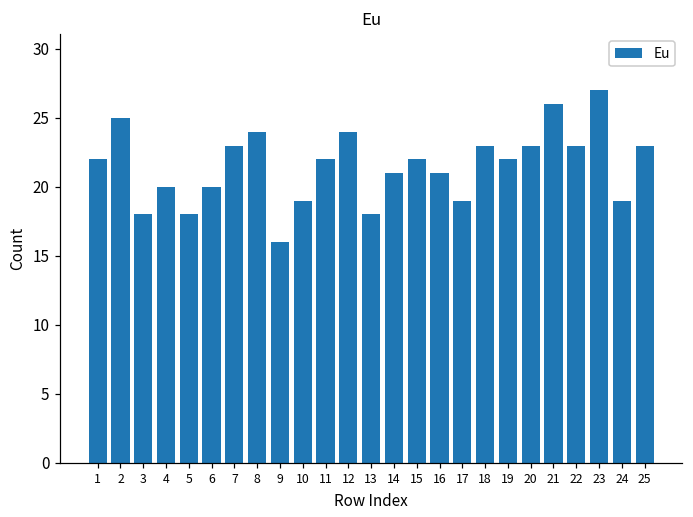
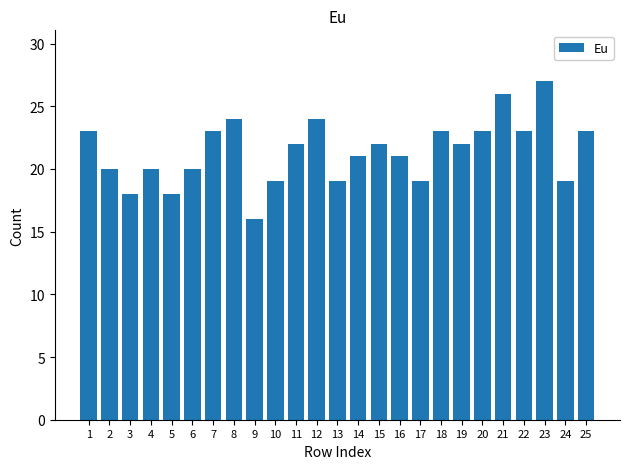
  {
-   "1": 22,
-   "2": 25,
+   "1": 23,
+   "2": 20,
    "3": 18,
    "4": 20,
    "5": 18,
    "6": 20,
    "7": 23,
    "8": 24,
    "9": 16,
    "10": 19,
    "11": 22,
    "12": 24,
-   "13": 18,
+   "13": 19,
    "14": 21,
    "15": 22,
    "16": 21,
    "17": 19,
    "18": 23,
    "19": 22,
    "20": 23,
    "21": 26,
    "22": 23,
    "23": 27,
    "24": 19,
    "25": 23
  }
